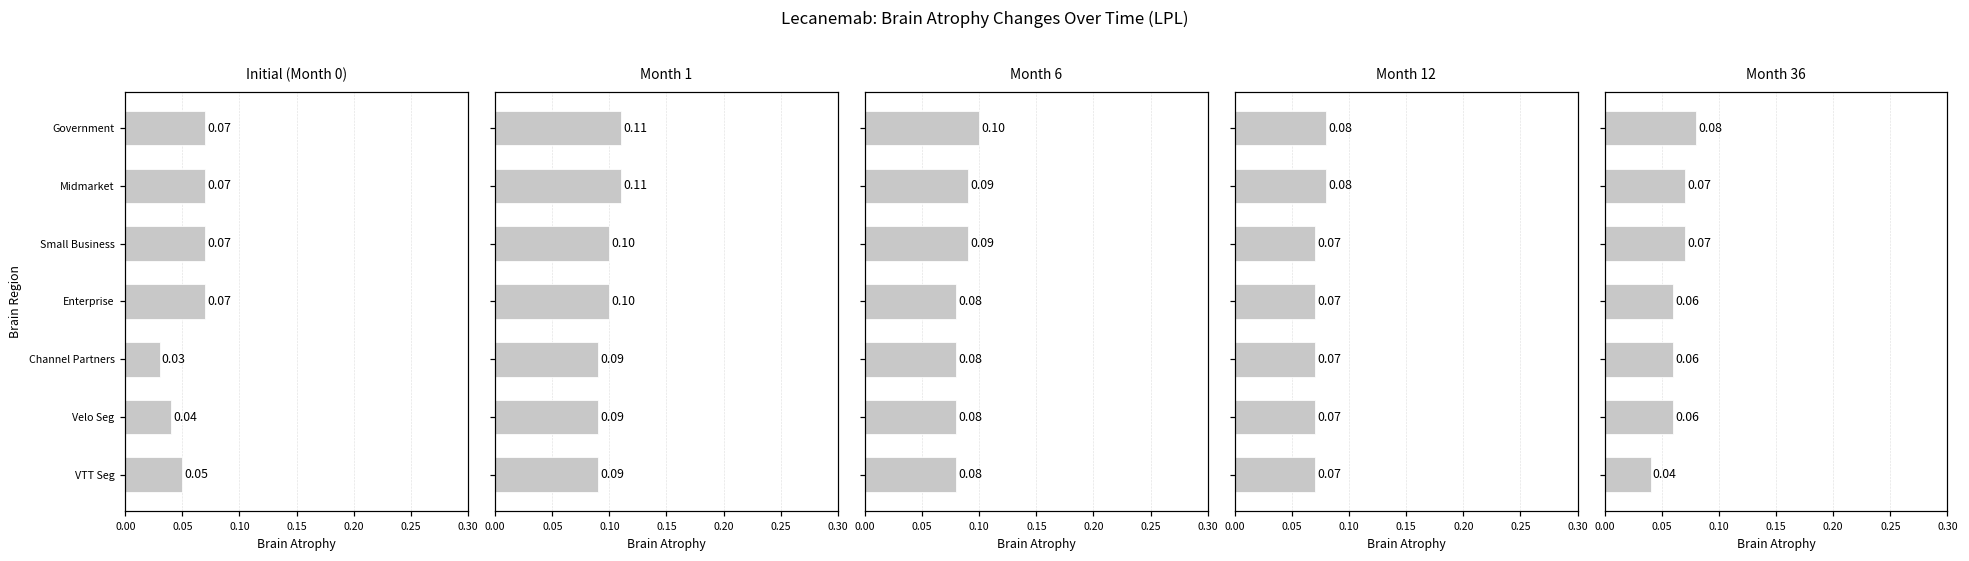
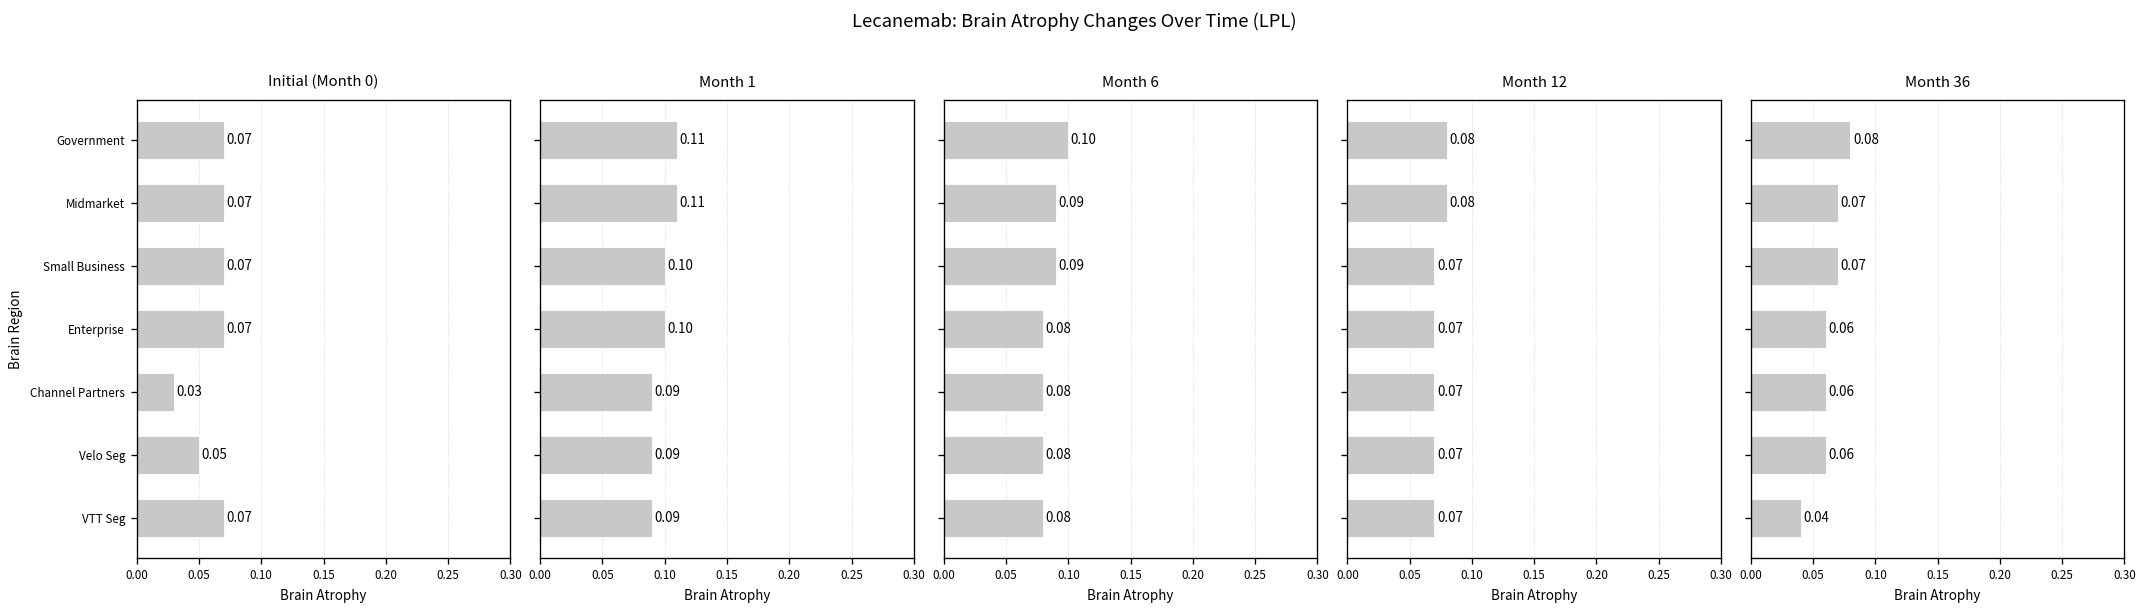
  {
    "Initial (Month 0)": {
      "Government": 0.07,
      "Midmarket": 0.07,
      "Small Business": 0.07,
      "Enterprise": 0.07,
      "Channel Partners": 0.03,
-     "Velo Seg": 0.04,
-     "VTT Seg": 0.05
+     "Velo Seg": 0.05,
+     "VTT Seg": 0.07
    }
  }
